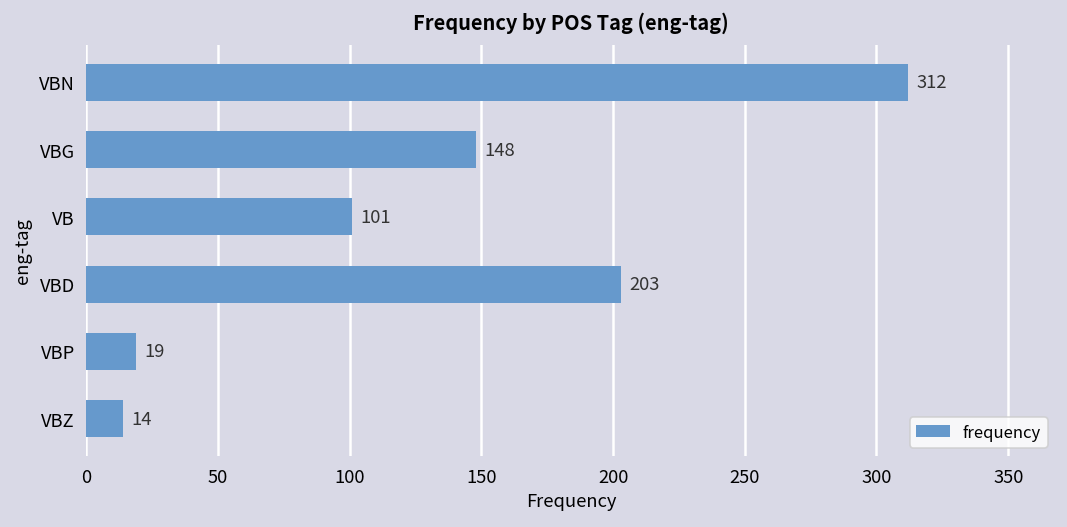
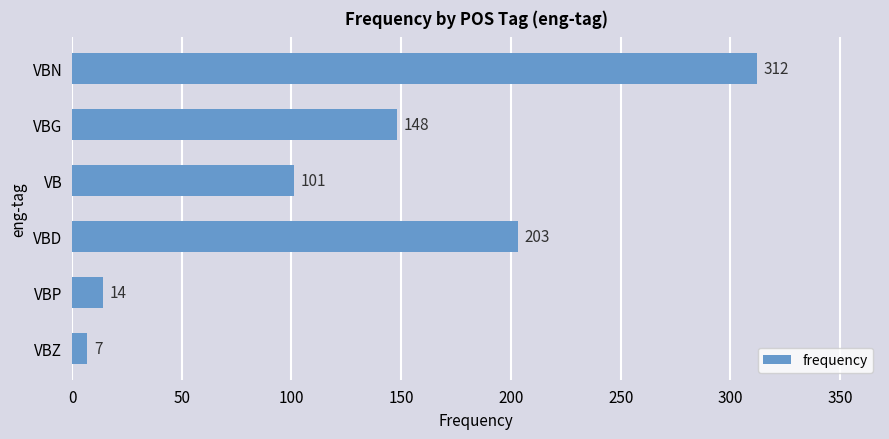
  {
    "VBN": 312,
    "VBG": 148,
    "VB": 101,
    "VBD": 203,
-   "VBP": 19,
-   "VBZ": 14
+   "VBP": 14,
+   "VBZ": 7
  }
